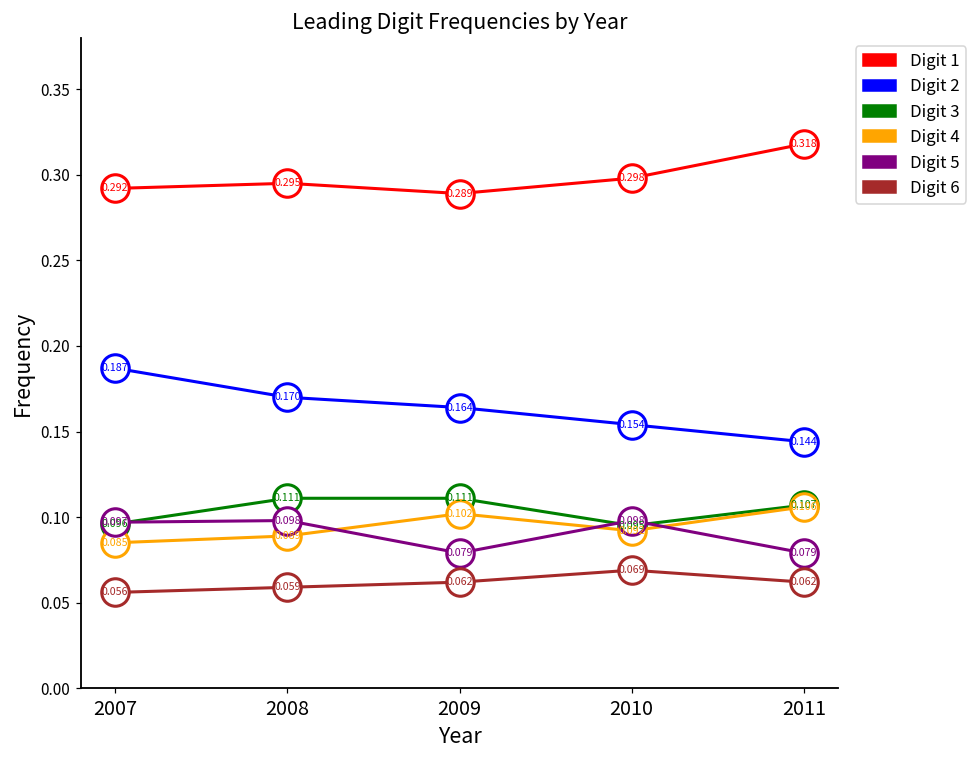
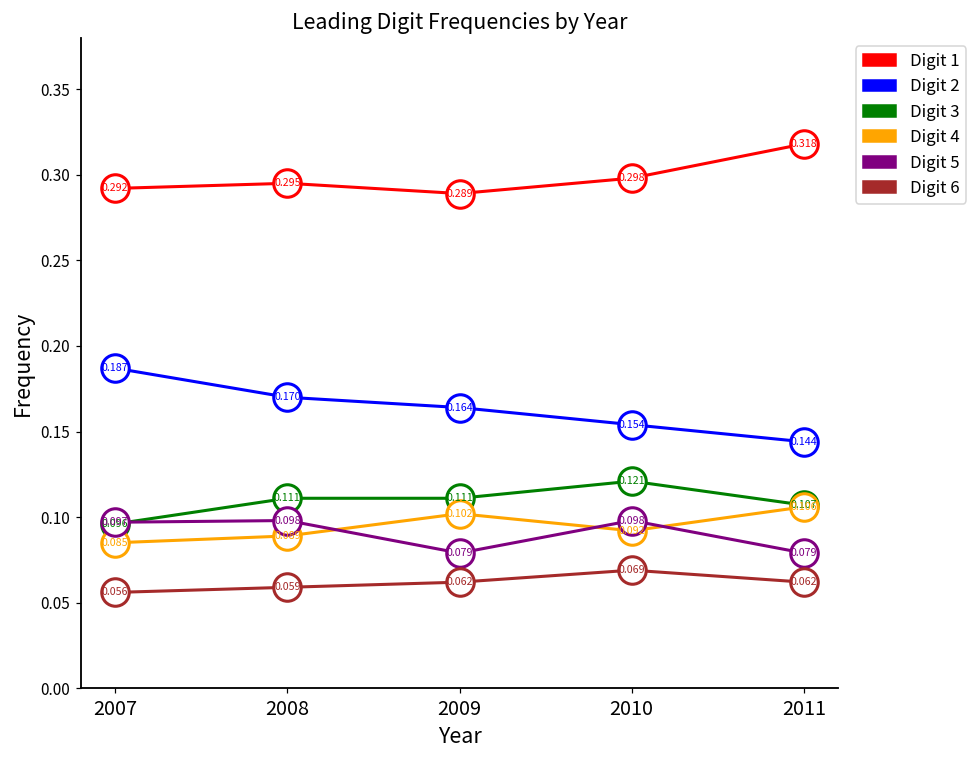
  {
    "Digit 1": {
      "2007": 0.292,
      "2008": 0.295,
      "2009": 0.289,
      "2010": 0.298,
      "2011": 0.318
    },
    "Digit 2": {
      "2007": 0.187,
      "2008": 0.170,
      "2009": 0.164,
      "2010": 0.154,
      "2011": 0.144
    },
    "Digit 3": {
      "2008": 0.111,
      "2009": 0.111,
-     "2010": 0.095
+     "2010": 0.121
    },
    "Digit 4": {
      "2007": 0.085,
      "2008": 0.089,
      "2009": 0.102
    },
    "Digit 5": {
      "2008": 0.098,
      "2009": 0.079,
      "2011": 0.079
    },
    "Digit 6": {
      "2007": 0.056,
      "2008": 0.059,
      "2009": 0.062,
      "2010": 0.069,
      "2011": 0.062
    }
  }
